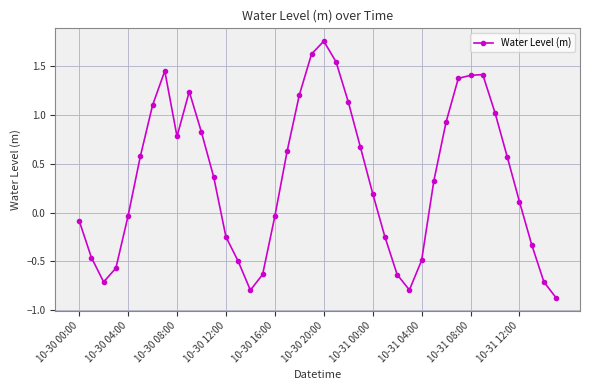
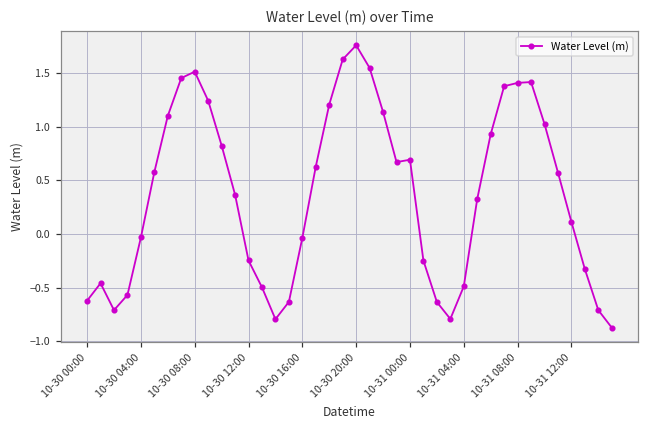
  {
-   "10-30 00:00": -0.1,
+   "10-30 00:00": -0.6,
    "10-30 04:00": 0.0,
-   "10-30 08:00": 0.8,
+   "10-30 08:00": 1.5,
    "10-30 12:00": -0.2,
    "10-30 16:00": 0.0,
    "10-30 20:00": 1.8,
-   "10-31 00:00": 0.2,
+   "10-31 00:00": 0.7,
    "10-31 04:00": -0.5,
    "10-31 08:00": 1.4,
    "10-31 12:00": 0.1
  }
